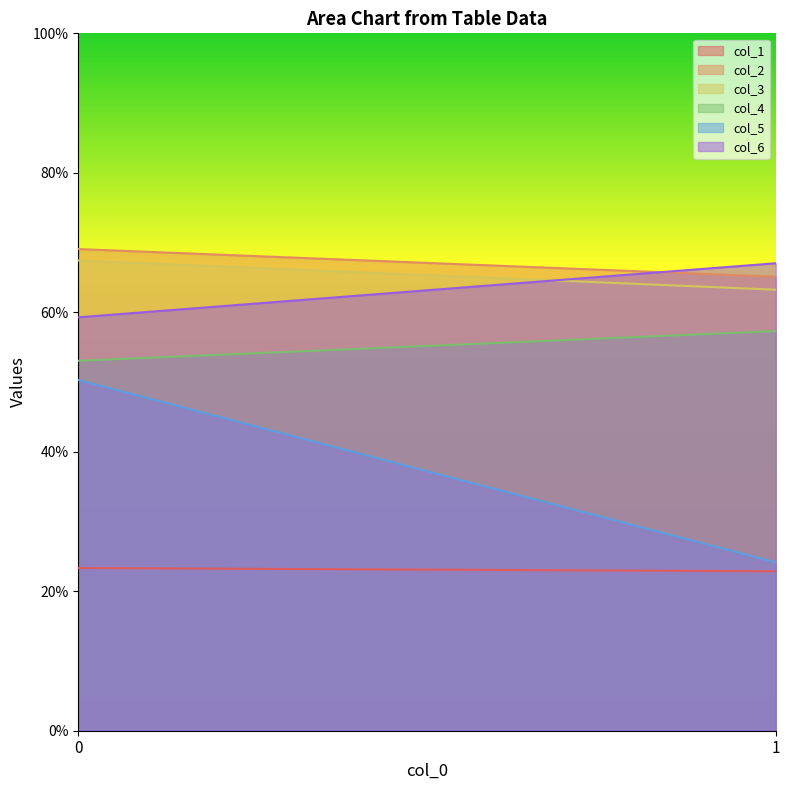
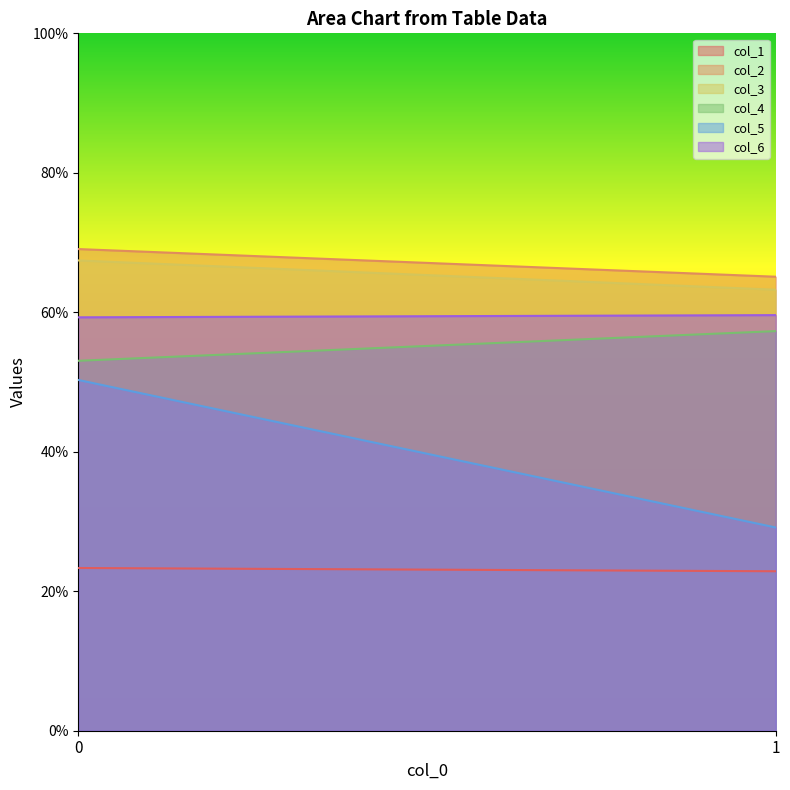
  {
    "col_4": {
      "0": "53%",
      "1": "57%"
    },
    "col_5": {
      "0": "50%",
-     "1": "24%"
+     "1": "29%"
    },
    "col_6": {
      "0": "59%",
-     "1": "67%"
+     "1": "60%"
    }
  }
